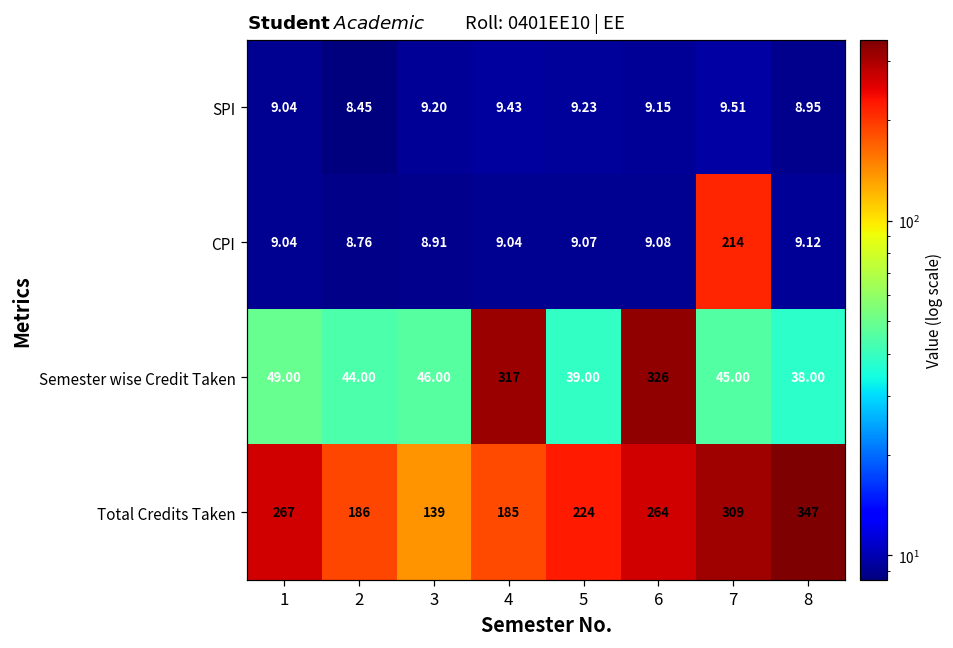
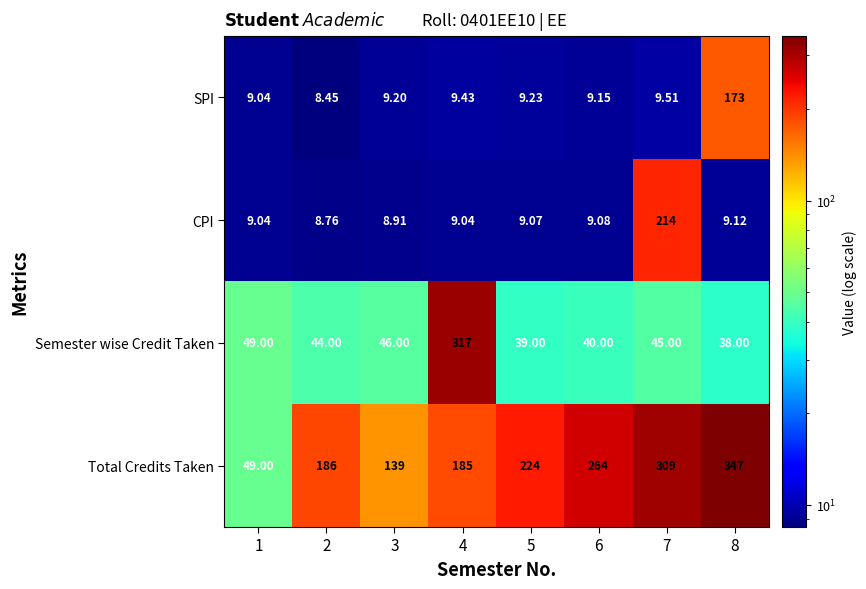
  {
    "SPI": {
      "1": 9.04,
      "2": 8.45,
      "3": 9.20,
      "4": 9.43,
      "5": 9.23,
      "6": 9.15,
      "7": 9.51,
-     "8": 8.95
+     "8": 173
    },
    "CPI": {
      "1": 9.04,
      "2": 8.76,
      "3": 8.91,
      "4": 9.04,
      "5": 9.07,
      "6": 9.08,
      "7": 214,
      "8": 9.12
    },
    "Semester wise Credit Taken": {
      "1": 49.00,
      "2": 44.00,
      "3": 46.00,
      "4": 317,
      "5": 39.00,
-     "6": 326,
+     "6": 40.00,
      "7": 45.00,
      "8": 38.00
    },
    "Total Credits Taken": {
-     "1": 267,
+     "1": 49.00,
      "2": 186,
      "3": 139,
      "4": 185,
      "5": 224,
      "6": 264,
      "7": 309,
      "8": 347
    }
  }
